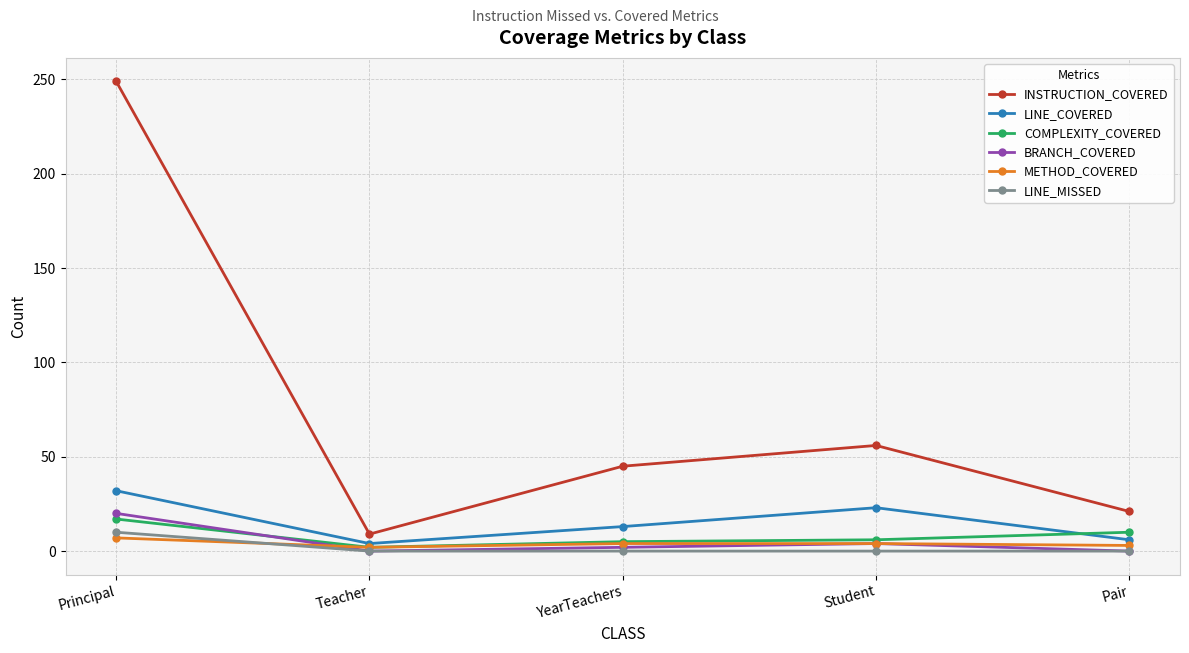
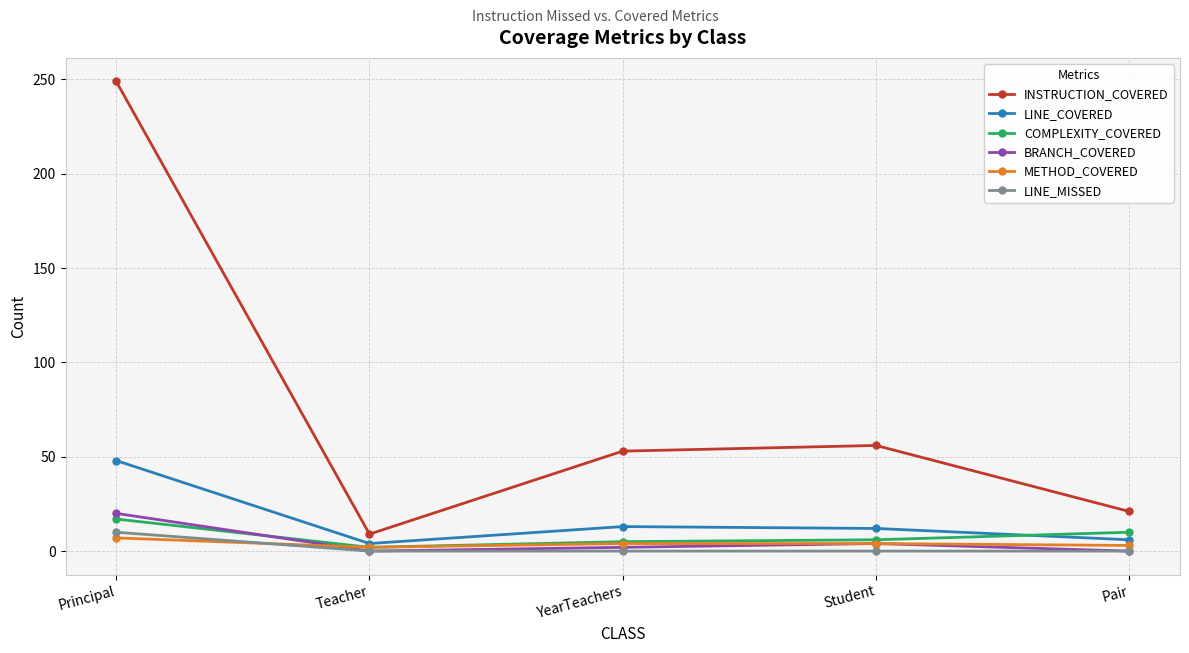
  {
    "INSTRUCTION_COVERED": {
      "Principal": 249,
      "Teacher": 9,
-     "YearTeachers": 45,
+     "YearTeachers": 53,
      "Student": 56,
      "Pair": 21
    },
    "LINE_COVERED": {
-     "Principal": 32,
+     "Principal": 48,
      "Teacher": 4,
      "YearTeachers": 13,
-     "Student": 23,
+     "Student": 12,
      "Pair": 6
    },
    "COMPLEXITY_COVERED": {
      "Principal": 17,
      "Student": 6,
      "Pair": 10
    },
    "BRANCH_COVERED": {
      "Principal": 20,
      "YearTeachers": 2
    },
    "METHOD_COVERED": {
      "Principal": 7,
      "Pair": 3
    },
    "LINE_MISSED": {
      "Principal": 10,
      "YearTeachers": 0,
      "Student": 0
    }
  }
